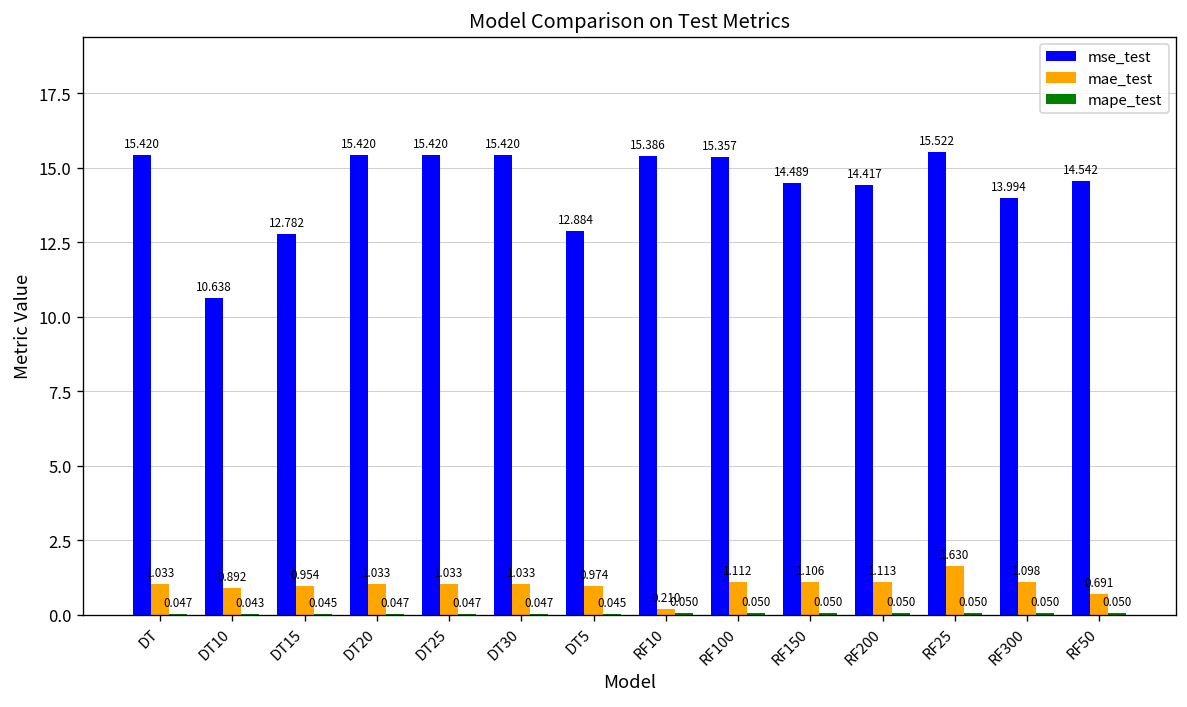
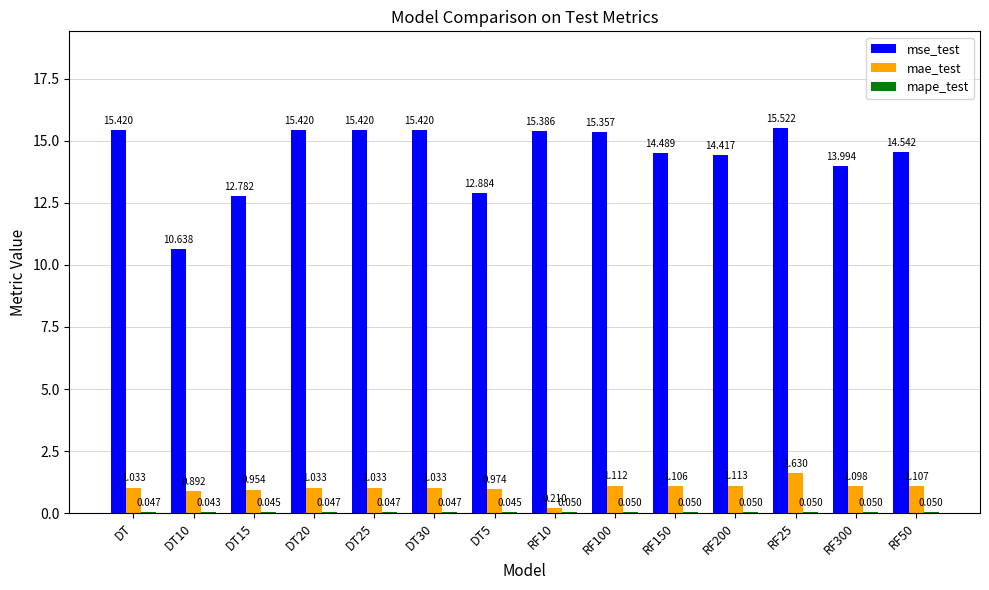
  {
    "mse_test": {
      "DT": 15.420,
      "DT10": 10.638,
      "DT15": 12.782,
      "DT20": 15.420,
      "DT25": 15.420,
      "DT30": 15.420,
      "DT5": 12.884,
      "RF10": 15.386,
      "RF100": 15.357,
      "RF150": 14.489,
      "RF200": 14.417,
      "RF25": 15.522,
      "RF300": 13.994,
      "RF50": 14.542
    },
    "mae_test": {
      "DT": 1.033,
      "DT10": 0.892,
      "DT15": 0.954,
      "DT20": 1.033,
      "DT25": 1.033,
      "DT30": 1.033,
      "DT5": 0.974,
      "RF100": 1.112,
      "RF150": 1.106,
      "RF200": 1.113,
      "RF25": 1.630,
      "RF300": 1.098,
-     "RF50": 0.691
+     "RF50": 1.107
    },
    "mape_test": {
      "DT": 0.047,
      "DT10": 0.043,
      "DT15": 0.045,
      "DT20": 0.047,
      "DT25": 0.047,
      "DT30": 0.047,
      "DT5": 0.045,
      "RF100": 0.050,
      "RF150": 0.050,
      "RF200": 0.050,
      "RF25": 0.050,
      "RF300": 0.050,
      "RF50": 0.050
    }
  }
